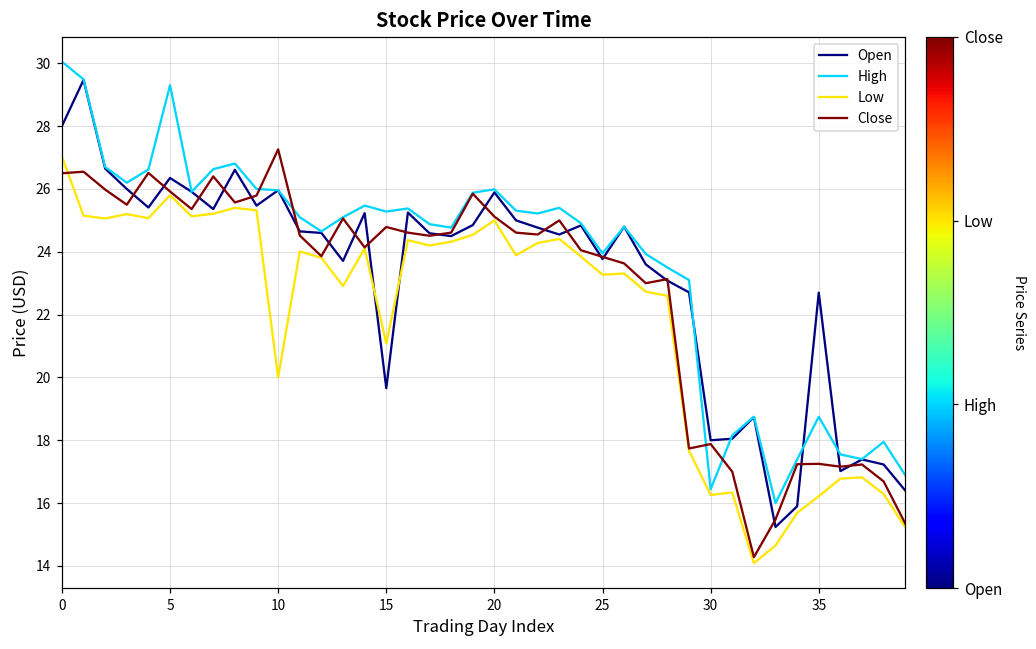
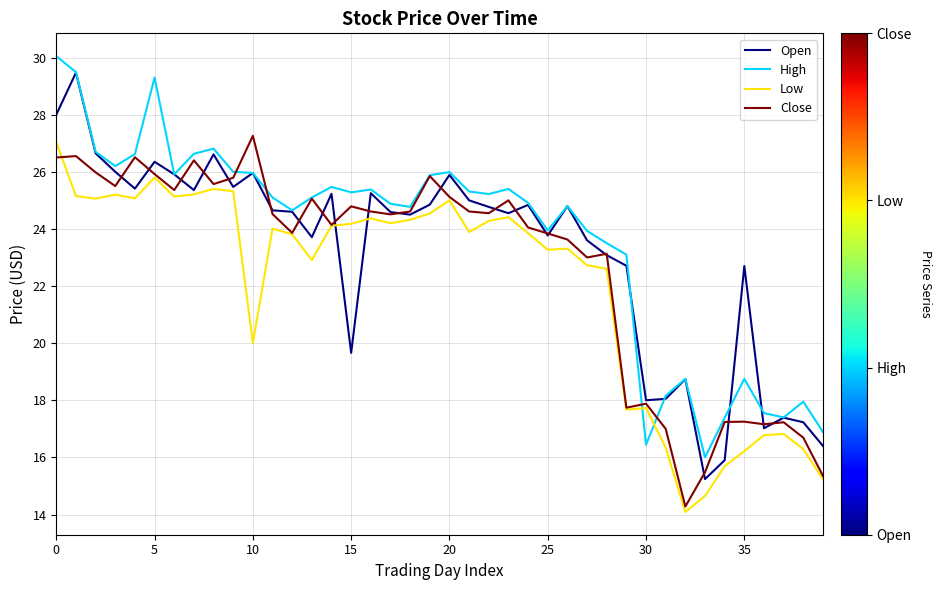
  {
    "Open": {
      "0": 28.0,
      "5": 26.4,
      "15": 19.7,
      "20": 25.9,
      "30": 18.0,
      "35": 22.7
    },
    "High": {
      "0": 30.1,
      "5": 29.3,
      "15": 25.3,
      "20": 26.0,
      "25": 24.0,
      "30": 16.4,
      "35": 18.8
    },
    "Low": {
      "0": 27.0,
      "5": 25.8,
      "10": 20.0,
-     "15": 21.1,
+     "15": 24.2,
      "20": 25.0,
      "25": 23.3,
-     "30": 16.3,
+     "30": 17.7,
      "35": 16.2
    },
    "Close": {
      "0": 26.5,
      "5": 25.9,
      "10": 27.3,
      "15": 24.8,
      "20": 25.1,
      "30": 17.9,
      "35": 17.3
    }
  }
